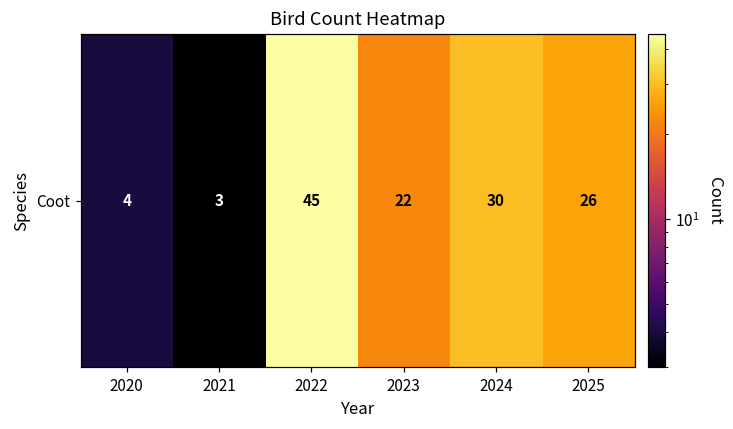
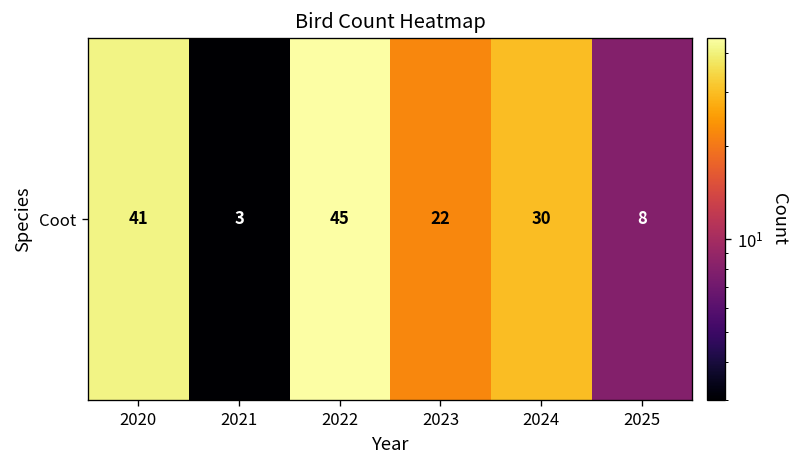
  {
    "Coot": {
-     "2020": 4,
+     "2020": 41,
      "2021": 3,
      "2022": 45,
      "2023": 22,
      "2024": 30,
-     "2025": 26
+     "2025": 8
    }
  }
